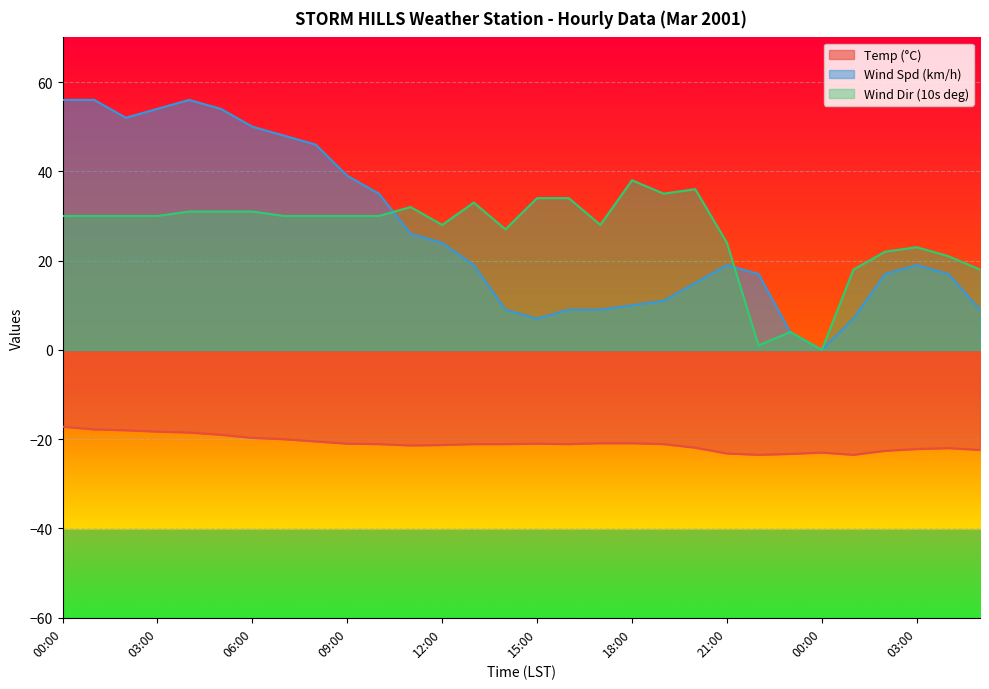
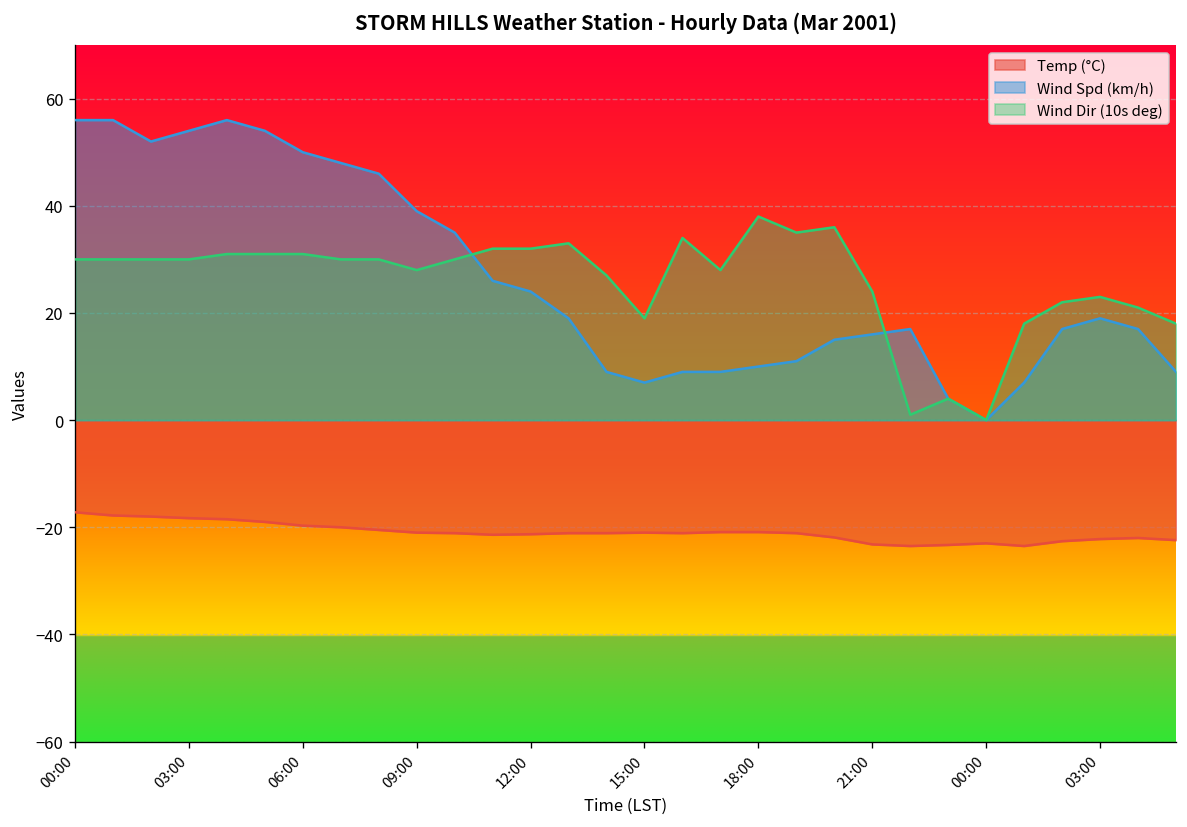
  {
    "Wind Spd (km/h)": {
      "06:00": 50,
      "09:00": 39,
      "12:00": 24,
      "15:00": 7,
      "18:00": 10,
-     "21:00": 19
+     "21:00": 16
    },
    "Wind Dir (10s deg)": {
      "06:00": 31,
-     "09:00": 30,
-     "12:00": 28,
-     "15:00": 34,
+     "09:00": 28,
+     "12:00": 32,
+     "15:00": 19,
      "18:00": 38,
      "21:00": 24
    }
  }
